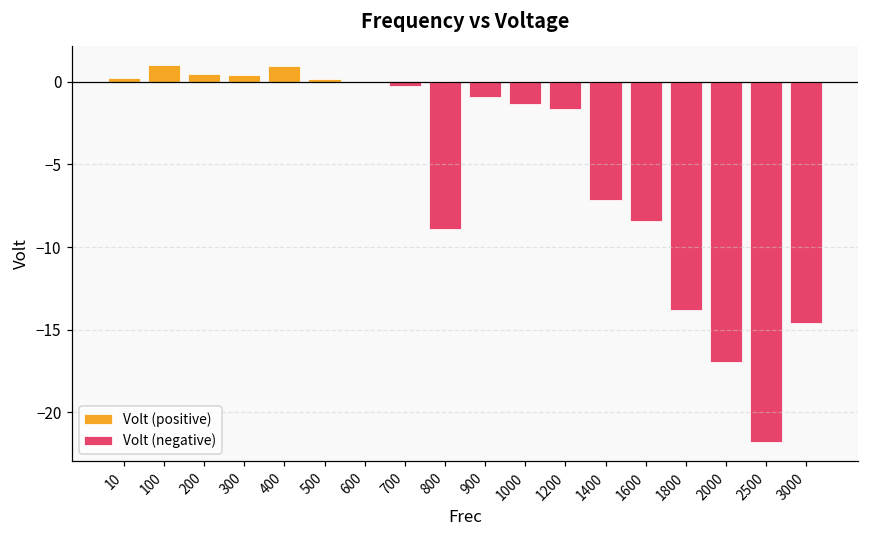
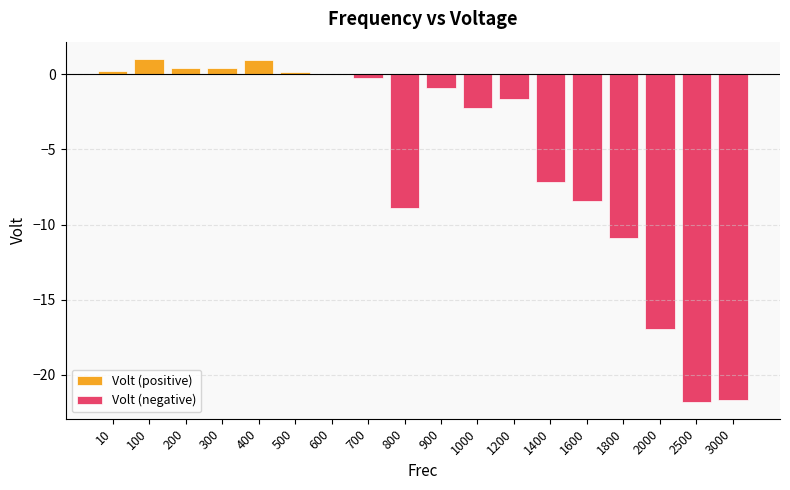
  {
    "Volt (positive)": {
      "10": 0.2,
      "100": 1.0,
      "200": 0.4,
      "300": 0.4,
      "400": 1.0,
      "500": 0.2,
      "700": 0.0,
      "800": 0.0,
      "900": 0.0,
      "1000": 0.0,
      "1200": 0.0,
      "1400": 0.0,
      "1600": 0.0,
      "1800": 0.0,
      "2000": 0.0,
      "2500": 0.0,
      "3000": 0.0
    },
    "Volt (negative)": {
      "10": 0.0,
      "100": 0.0,
      "200": 0.0,
      "300": 0.0,
      "400": 0.0,
      "500": 0.0,
      "600": 0.0,
      "700": -0.3,
      "800": -8.9,
      "900": -0.9,
-     "1000": -1.3,
+     "1000": -2.3,
      "1200": -1.7,
      "1400": -7.2,
      "1600": -8.4,
-     "1800": -13.8,
+     "1800": -10.9,
      "2000": -16.9,
      "2500": -21.8,
-     "3000": -14.6
+     "3000": -21.7
    }
  }
